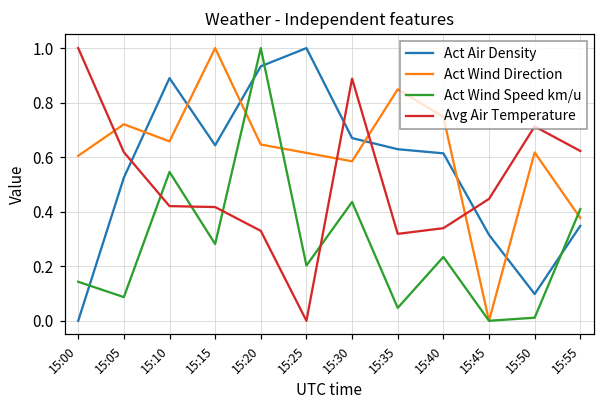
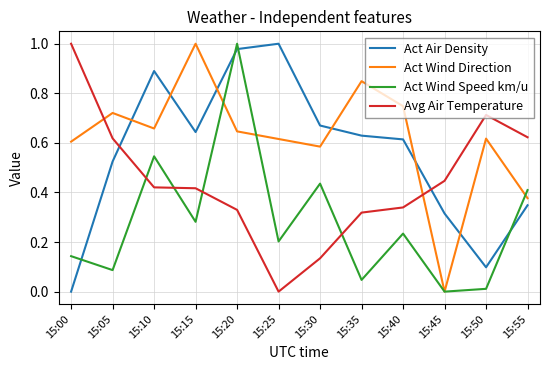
  {
    "Act Air Density": {
      "15:00": 0.00,
      "15:05": 0.52,
      "15:10": 0.89,
      "15:15": 0.64,
-     "15:20": 0.93,
+     "15:20": 0.98,
      "15:25": 1.00,
      "15:30": 0.67,
      "15:35": 0.63,
      "15:40": 0.61,
      "15:45": 0.32,
      "15:50": 0.10,
      "15:55": 0.35
    },
    "Act Wind Direction": {
      "15:00": 0.60,
      "15:05": 0.72,
      "15:10": 0.66,
      "15:15": 1.00,
      "15:20": 0.65,
      "15:25": 0.62,
      "15:30": 0.58,
      "15:35": 0.85,
      "15:50": 0.62,
      "15:55": 0.38
    },
    "Act Wind Speed km/u": {
      "15:00": 0.14,
      "15:05": 0.09,
      "15:10": 0.55,
      "15:15": 0.28,
      "15:20": 1.00,
      "15:25": 0.20,
      "15:30": 0.44,
      "15:35": 0.05,
      "15:40": 0.23,
      "15:50": 0.01,
      "15:55": 0.41
    },
    "Avg Air Temperature": {
      "15:00": 1.00,
      "15:05": 0.62,
      "15:10": 0.42,
      "15:15": 0.42,
      "15:20": 0.33,
      "15:25": 0.00,
-     "15:30": 0.89,
+     "15:30": 0.13,
      "15:35": 0.32,
      "15:40": 0.34,
      "15:45": 0.45,
      "15:55": 0.62
    }
  }
